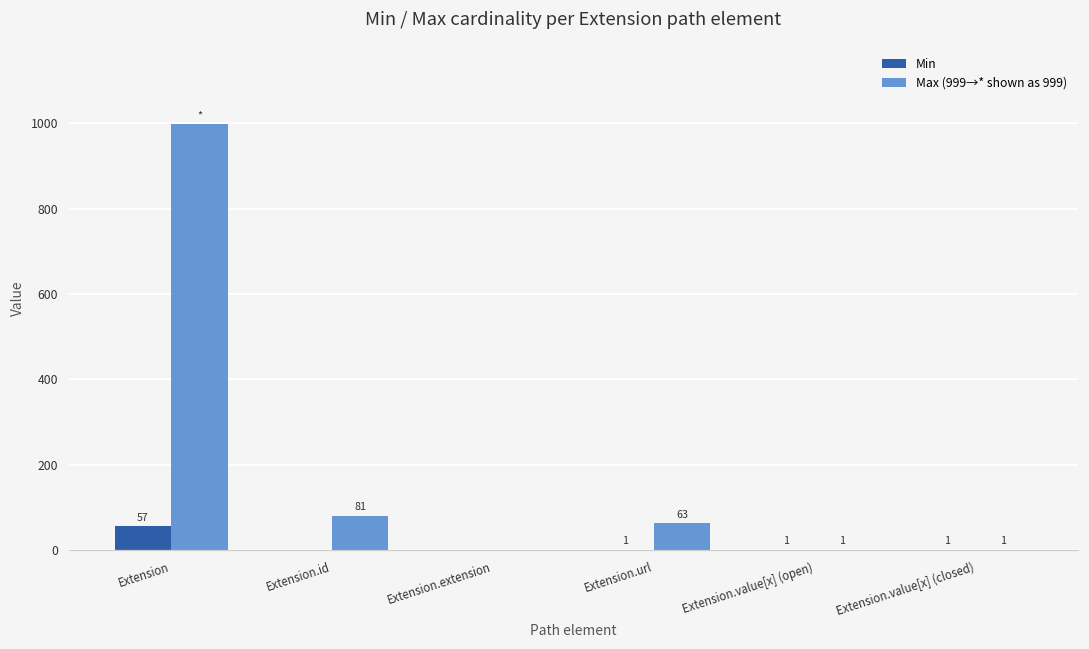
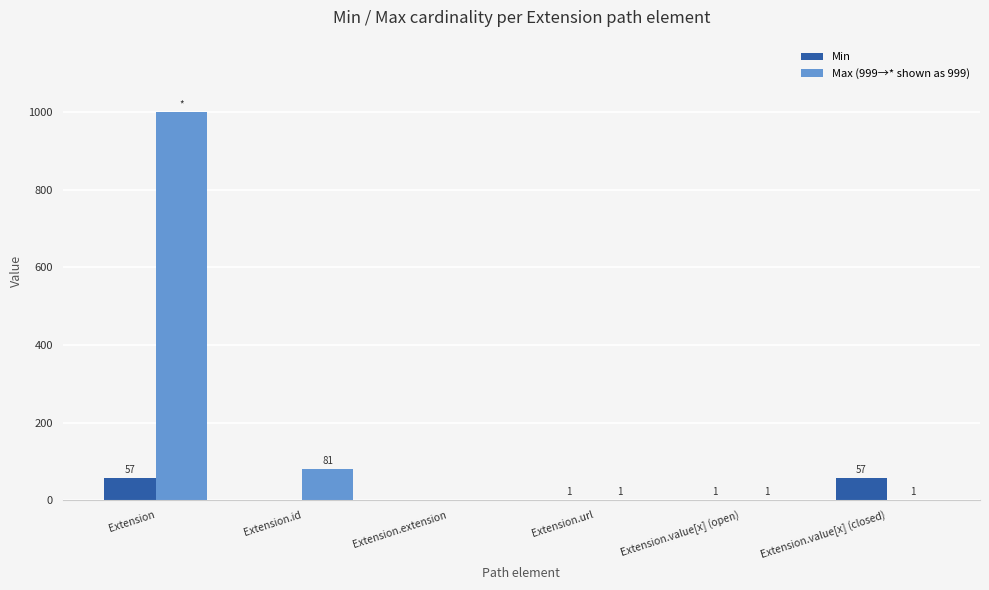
  {
    "Min": {
      "Extension": 57,
      "Extension.url": 1,
      "Extension.value[x] (open)": 1,
-     "Extension.value[x] (closed)": 1
+     "Extension.value[x] (closed)": 57
    },
    "Max (999→* shown as 999)": {
      "Extension.id": 81,
-     "Extension.url": 63,
+     "Extension.url": 1,
      "Extension.value[x] (open)": 1,
      "Extension.value[x] (closed)": 1
    }
  }
